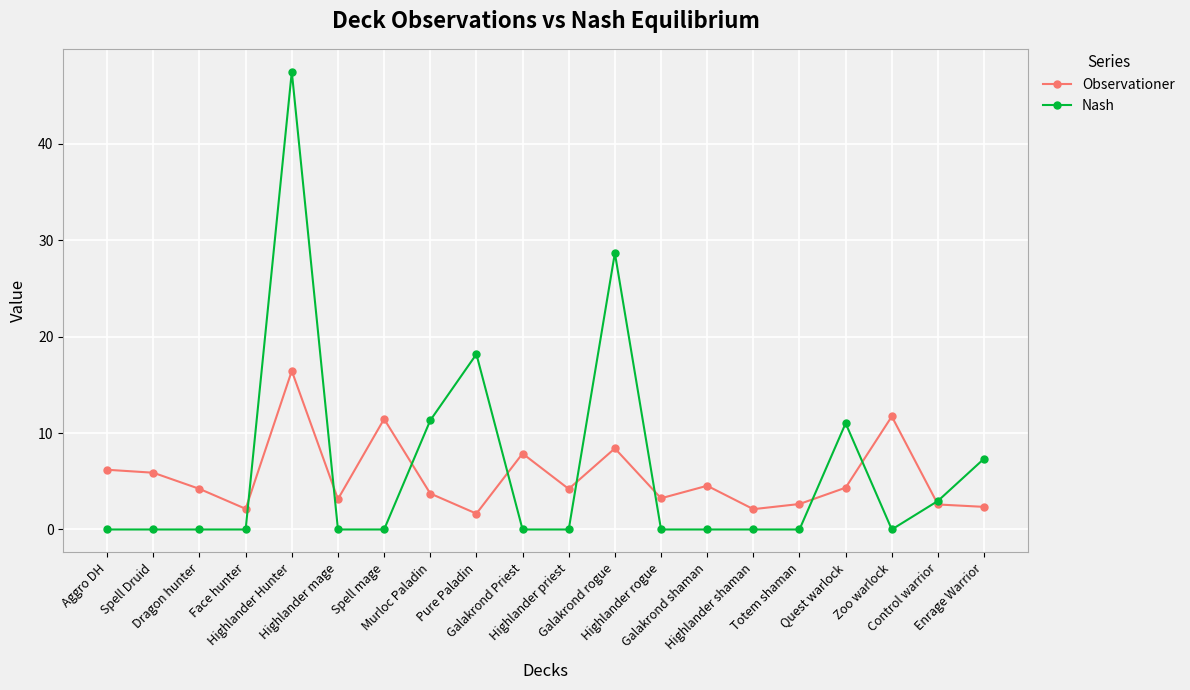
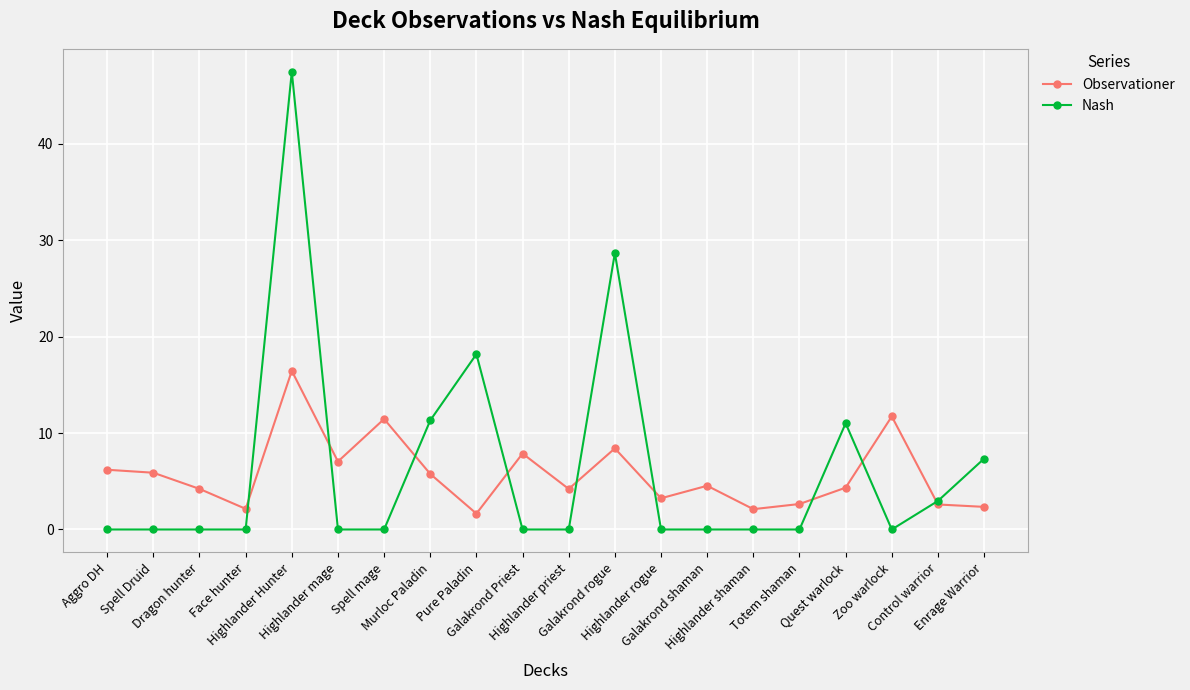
  {
    "Observationer": {
      "Aggro DH": 6,
      "Spell Druid": 6,
      "Dragon hunter": 4,
      "Face hunter": 2,
      "Highlander Hunter": 16,
-     "Highlander mage": 3,
+     "Highlander mage": 7,
      "Spell mage": 11,
-     "Murloc Paladin": 4,
+     "Murloc Paladin": 6,
      "Pure Paladin": 2,
      "Galakrond Priest": 8,
      "Highlander priest": 4,
      "Galakrond rogue": 8,
      "Highlander rogue": 3,
      "Galakrond shaman": 5,
      "Highlander shaman": 2,
      "Totem shaman": 3,
      "Quest warlock": 4,
      "Zoo warlock": 12,
      "Control warrior": 3,
      "Enrage Warrior": 2
    },
    "Nash": {
      "Aggro DH": 0,
      "Spell Druid": 0,
      "Dragon hunter": 0,
      "Face hunter": 0,
      "Highlander Hunter": 47,
      "Highlander mage": 0,
      "Spell mage": 0,
      "Murloc Paladin": 11,
      "Pure Paladin": 18,
      "Galakrond Priest": 0,
      "Highlander priest": 0,
      "Galakrond rogue": 29,
      "Highlander rogue": 0,
      "Galakrond shaman": 0,
      "Highlander shaman": 0,
      "Totem shaman": 0,
      "Quest warlock": 11,
      "Zoo warlock": 0,
      "Control warrior": 3,
      "Enrage Warrior": 7
    }
  }
